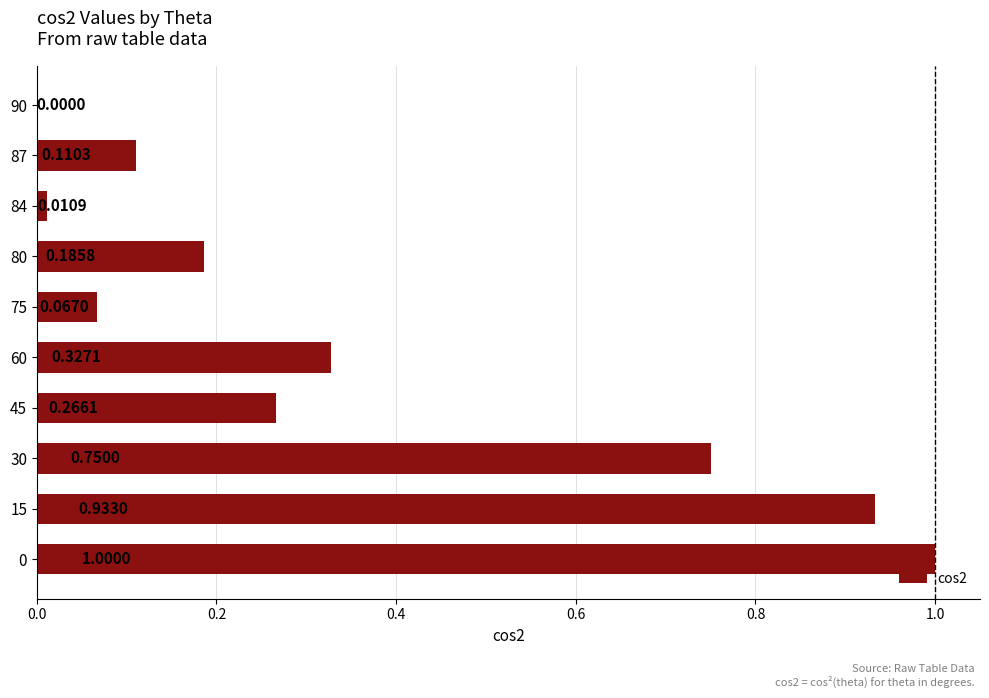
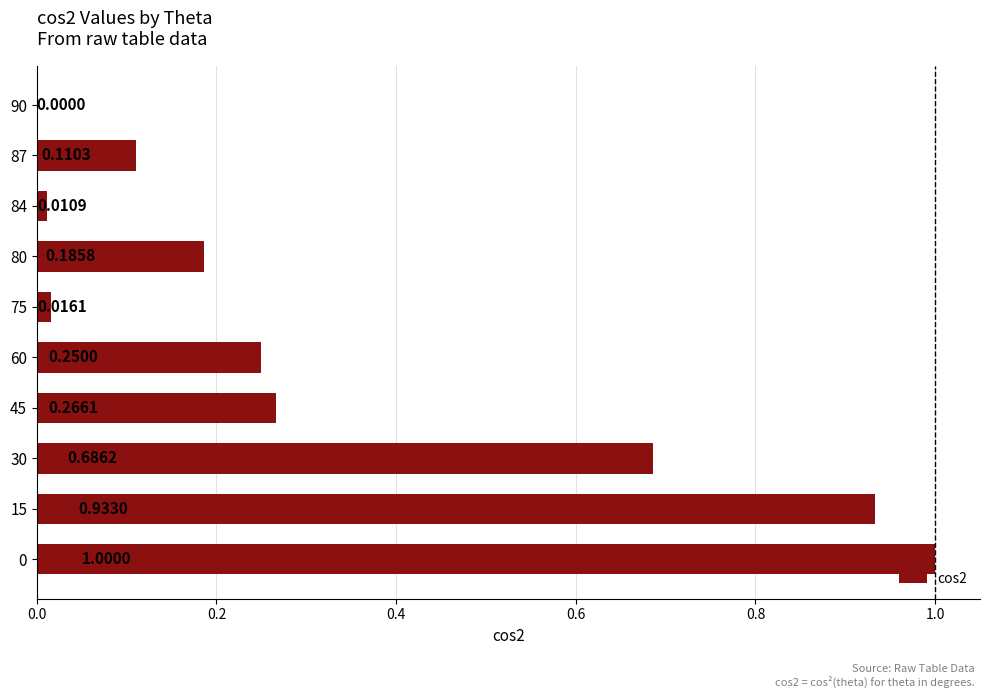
  {
    "90": 0.0000,
    "87": 0.1103,
    "84": 0.0109,
    "80": 0.1858,
-   "75": 0.0670,
-   "60": 0.3271,
+   "75": 0.0161,
+   "60": 0.2500,
    "45": 0.2661,
-   "30": 0.7500,
+   "30": 0.6862,
    "15": 0.9330,
    "0": 1.0000
  }
